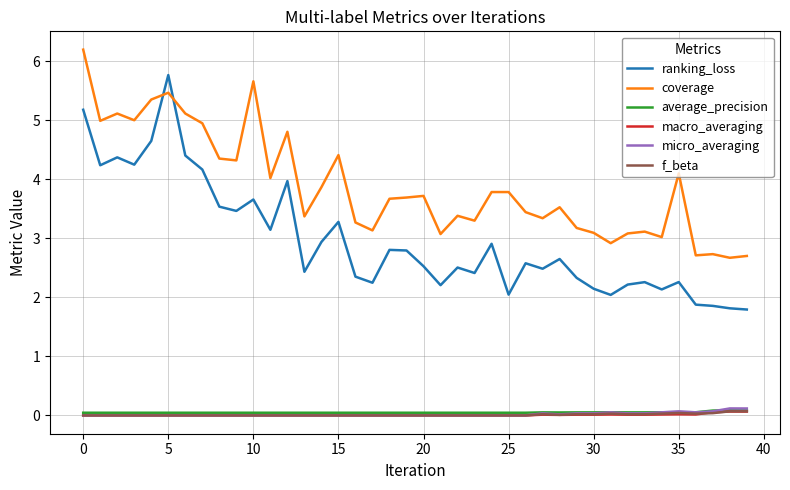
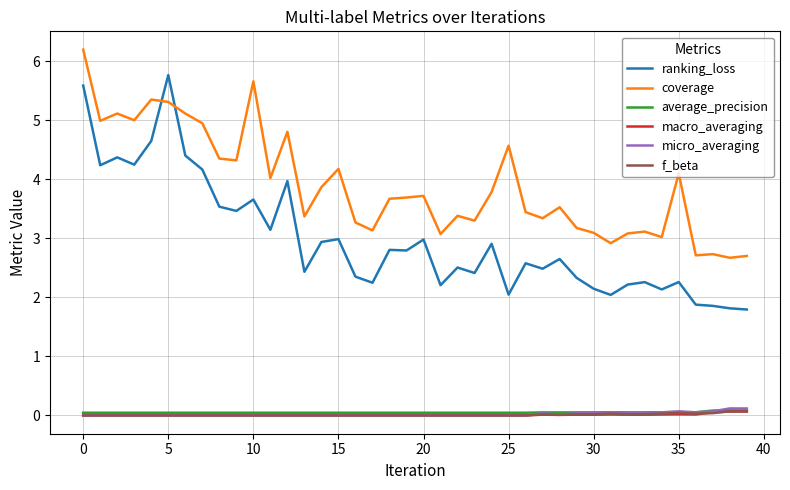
  {
    "ranking_loss": {
-     "0": 5.2,
+     "0": 5.6,
      "5": 5.8,
      "10": 3.7,
-     "15": 3.3,
-     "20": 2.5,
+     "15": 3.0,
+     "20": 3.0,
      "25": 2.0,
      "30": 2.1,
      "35": 2.3
    },
    "coverage": {
      "0": 6.2,
-     "5": 5.5,
+     "5": 5.3,
      "10": 5.7,
-     "15": 4.4,
+     "15": 4.2,
      "20": 3.7,
-     "25": 3.8,
+     "25": 4.6,
      "30": 3.1
    },
    "average_precision": {
      "0": 0.0,
      "5": 0.0,
      "10": 0.0,
      "15": 0.0,
      "20": 0.0,
      "25": 0.0
    }
  }
